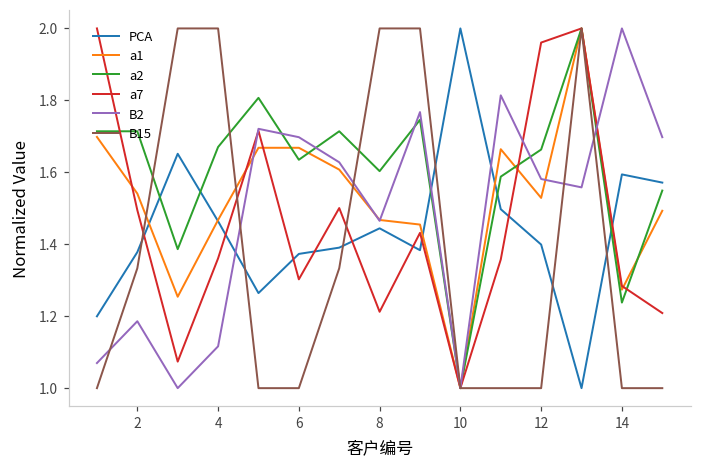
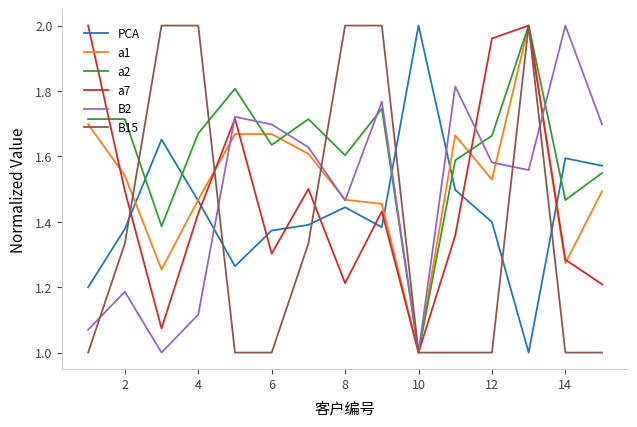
  {
    "PCA": {
      "2": 1.38,
      "6": 1.37,
      "8": 1.44,
      "10": 2.00,
      "12": 1.40,
      "14": 1.59
    },
    "a1": {
      "2": 1.54,
      "6": 1.67,
      "12": 1.53,
      "14": 1.27
    },
    "a2": {
      "2": 1.71,
      "4": 1.67,
      "6": 1.63,
      "8": 1.60,
      "12": 1.66,
-     "14": 1.24
+     "14": 1.47
    },
    "a7": {
      "2": 1.49,
-     "4": 1.36,
+     "4": 1.43,
      "6": 1.30,
      "8": 1.21,
      "12": 1.96,
      "14": 1.28
    },
    "B2": {
      "2": 1.19,
      "4": 1.12,
      "6": 1.70,
      "12": 1.58,
      "14": 2.00
    },
    "B15": {
      "2": 1.33,
      "4": 2.00,
      "6": 1.00,
      "8": 2.00,
      "12": 1.00,
      "14": 1.00
    }
  }
